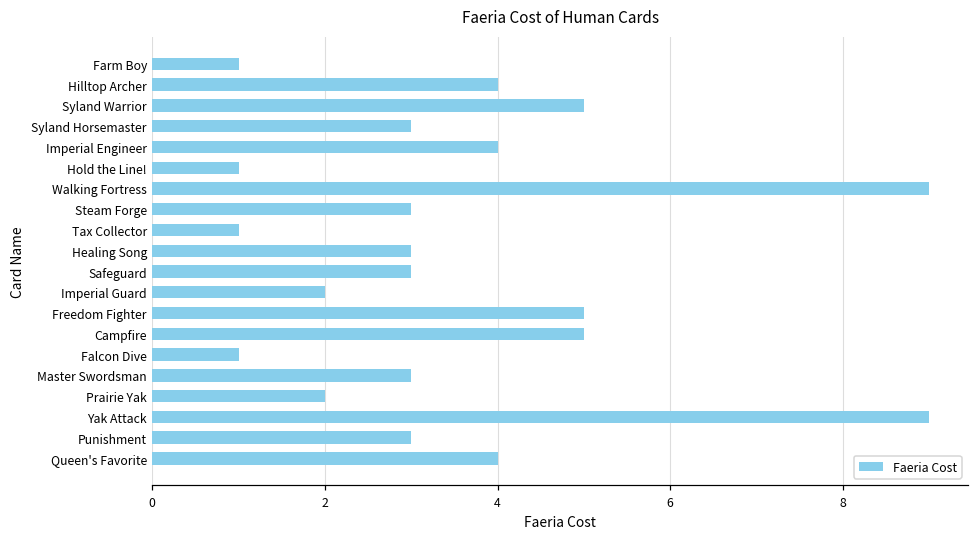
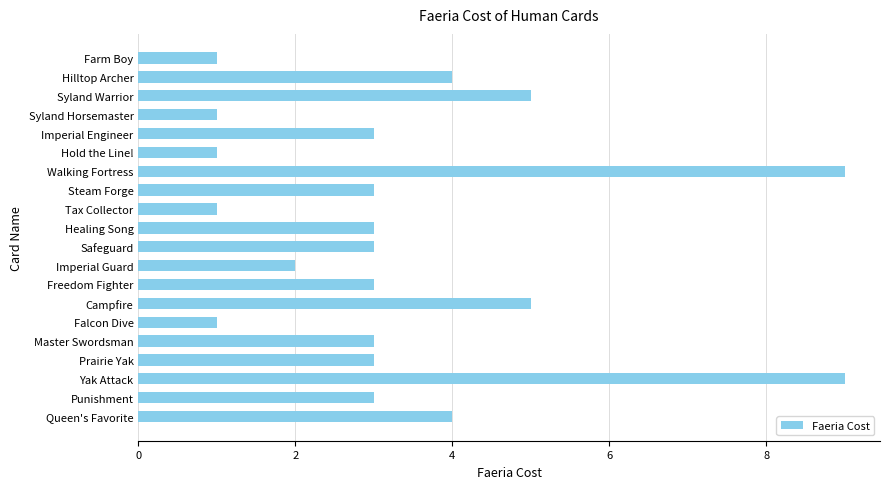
  {
    "Farm Boy": 1,
    "Hilltop Archer": 4,
    "Syland Warrior": 5,
-   "Syland Horsemaster": 3,
-   "Imperial Engineer": 4,
+   "Syland Horsemaster": 1,
+   "Imperial Engineer": 3,
    "Hold the Line!": 1,
    "Walking Fortress": 9,
    "Steam Forge": 3,
    "Tax Collector": 1,
    "Healing Song": 3,
    "Safeguard": 3,
    "Imperial Guard": 2,
-   "Freedom Fighter": 5,
+   "Freedom Fighter": 3,
    "Campfire": 5,
    "Falcon Dive": 1,
    "Master Swordsman": 3,
-   "Prairie Yak": 2,
+   "Prairie Yak": 3,
    "Yak Attack": 9,
    "Punishment": 3,
    "Queen's Favorite": 4
  }
